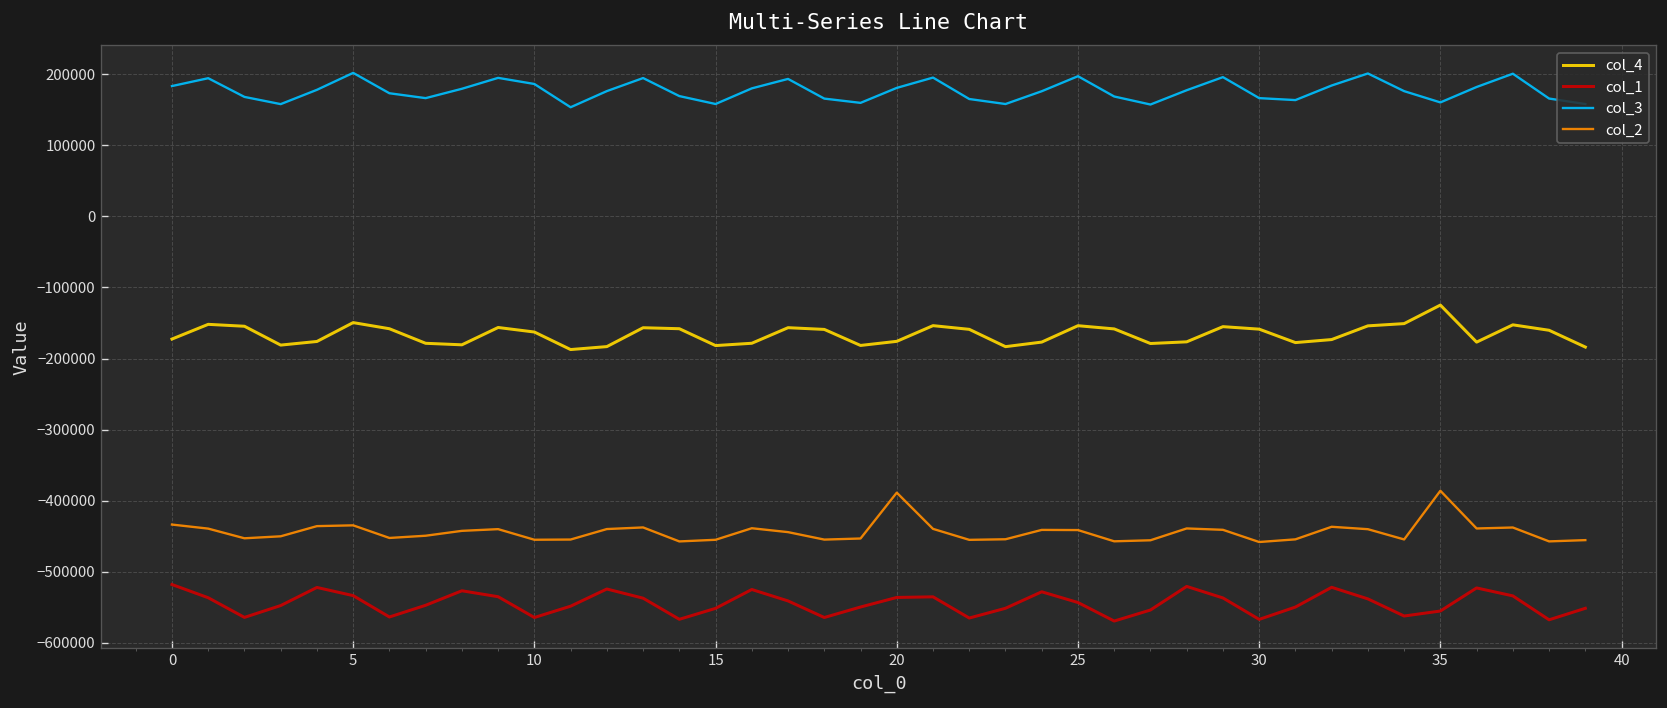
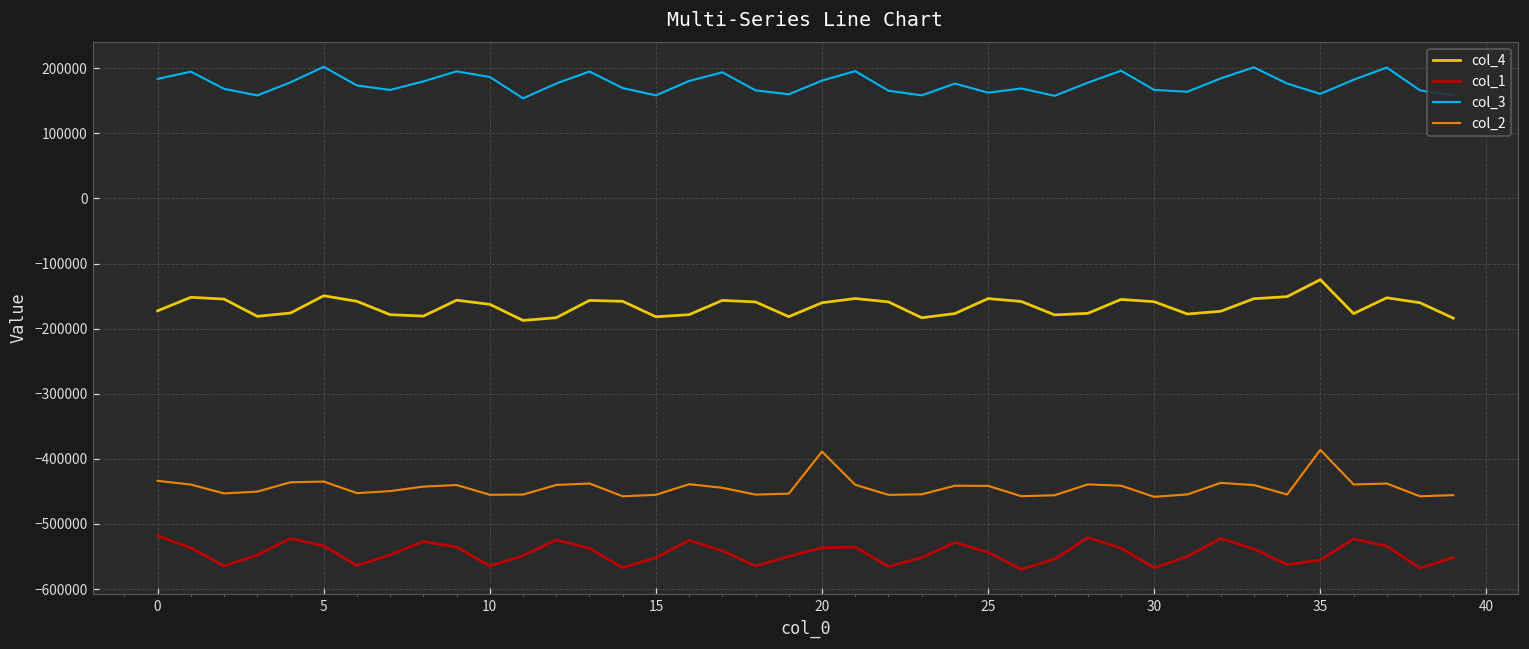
  {
    "col_4": {
      "0": -170000,
      "5": -150000,
      "10": -160000,
      "15": -180000,
-     "20": -180000,
+     "20": -160000,
      "25": -150000,
      "30": -160000,
      "35": -120000
    },
    "col_1": {
      "0": -520000,
      "5": -530000,
      "10": -560000,
      "15": -550000,
      "20": -540000,
      "25": -540000,
      "30": -570000,
      "35": -560000
    },
    "col_3": {
      "0": 180000,
      "5": 200000,
      "10": 190000,
      "15": 160000,
      "20": 180000,
-     "25": 200000,
+     "25": 160000,
      "30": 170000,
      "35": 160000
    },
    "col_2": {
      "0": -430000,
      "5": -430000,
      "10": -460000,
      "15": -460000,
      "20": -390000,
      "25": -440000,
      "30": -460000,
      "35": -390000
    }
  }
